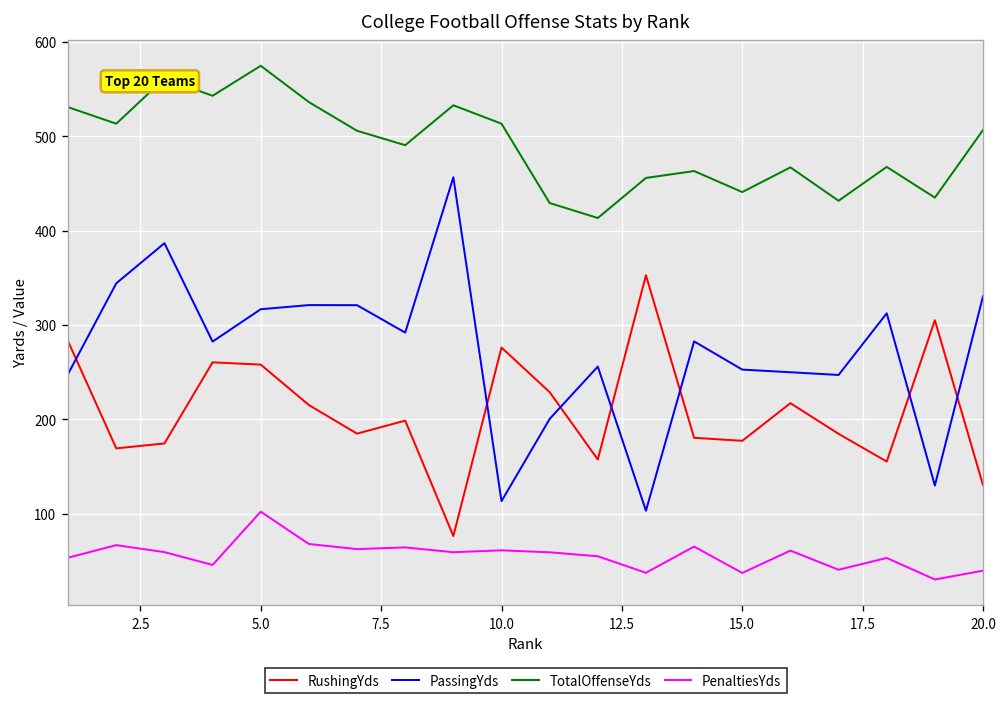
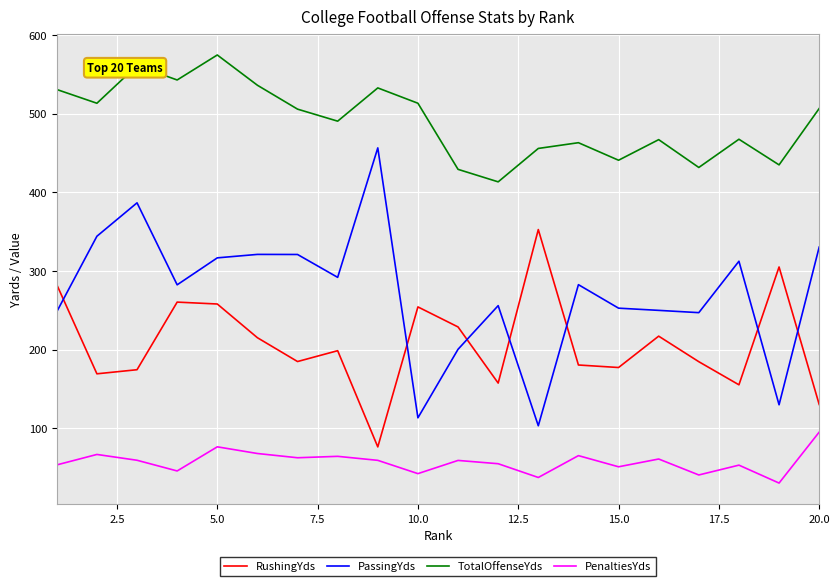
  {
    "RushingYds": {
      "5.0": 260,
-     "10.0": 280,
+     "10.0": 250,
      "15.0": 180,
      "20.0": 130
    },
    "PassingYds": {
      "5.0": 320,
      "10.0": 110,
      "15.0": 250,
      "20.0": 330
    },
    "TotalOffenseYds": {
      "5.0": 570,
      "10.0": 510,
      "15.0": 440,
      "20.0": 510
    },
    "PenaltiesYds": {
-     "5.0": 100,
-     "10.0": 60,
-     "15.0": 40,
-     "20.0": 40
+     "5.0": 80,
+     "10.0": 40,
+     "15.0": 50,
+     "20.0": 100
    }
  }
